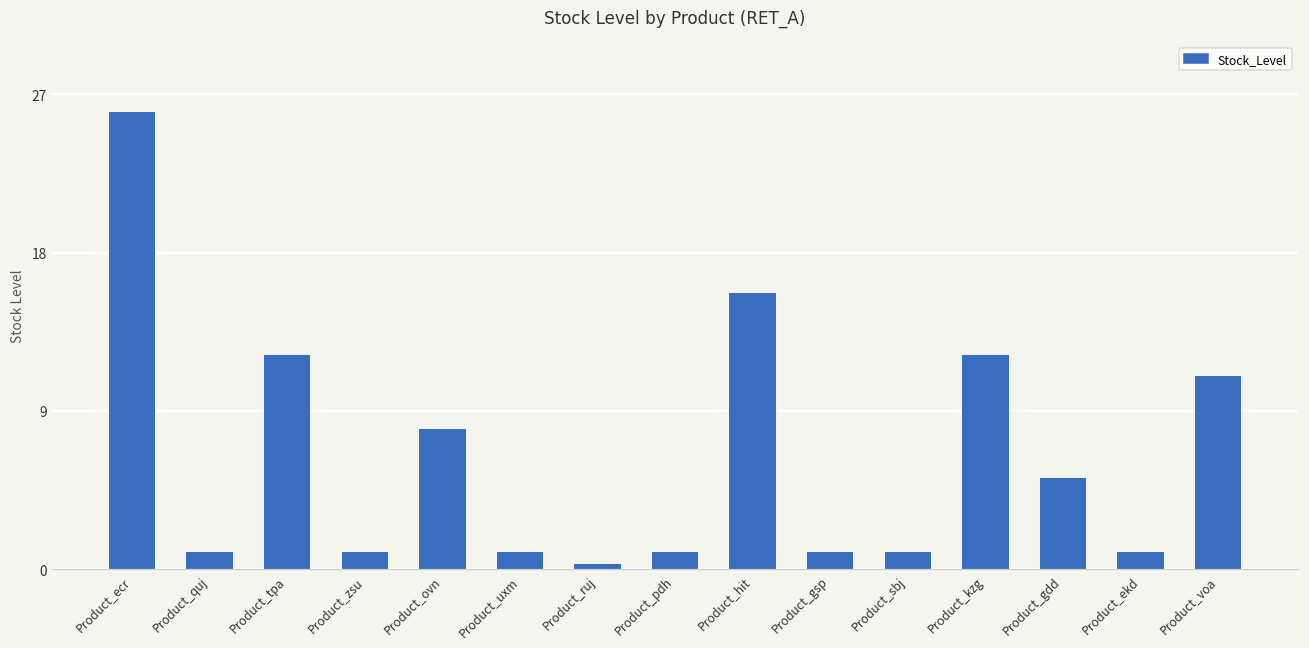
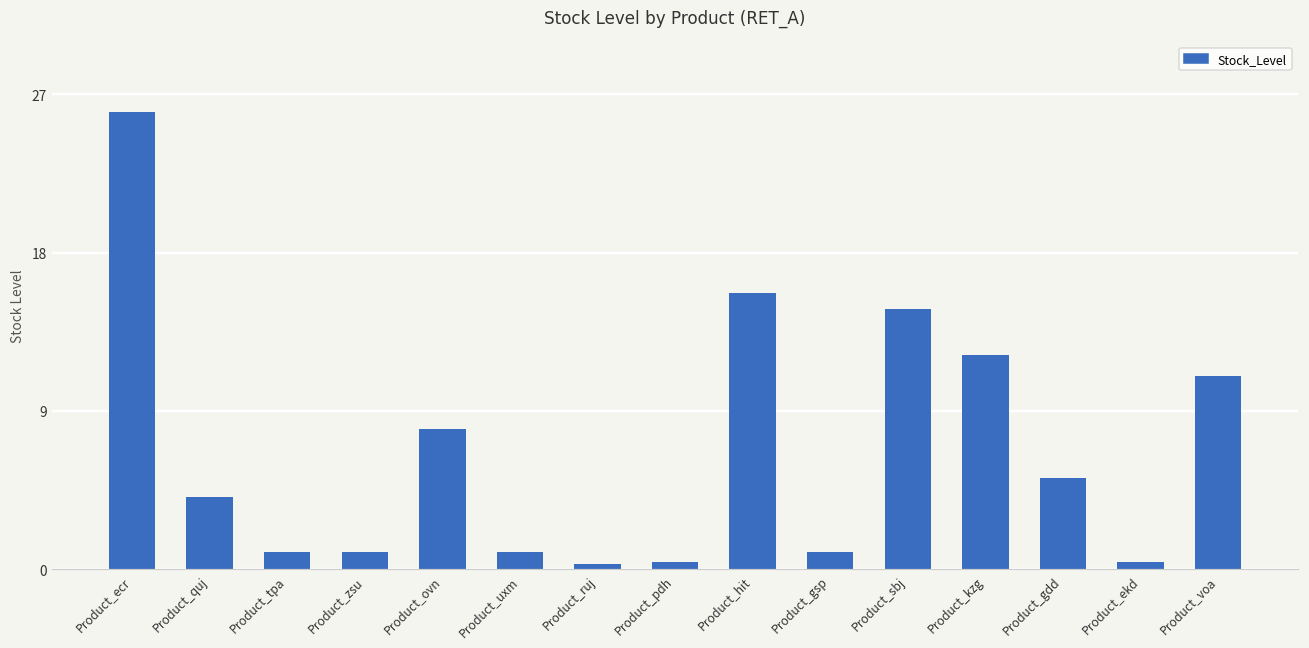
  {
    "Product_ecr": 26.0,
-   "Product_quj": 1.0,
-   "Product_tpa": 12.2,
+   "Product_quj": 4.1,
+   "Product_tpa": 1.0,
    "Product_zsu": 1.0,
    "Product_ovn": 8.0,
    "Product_uxm": 1.0,
    "Product_ruj": 0.3,
-   "Product_pdh": 1.0,
+   "Product_pdh": 0.4,
    "Product_hit": 15.7,
    "Product_gsp": 1.0,
-   "Product_sbj": 1.0,
+   "Product_sbj": 14.8,
    "Product_kzg": 12.2,
    "Product_gdd": 5.2,
-   "Product_ekd": 1.0,
+   "Product_ekd": 0.4,
    "Product_voa": 11.0
  }
